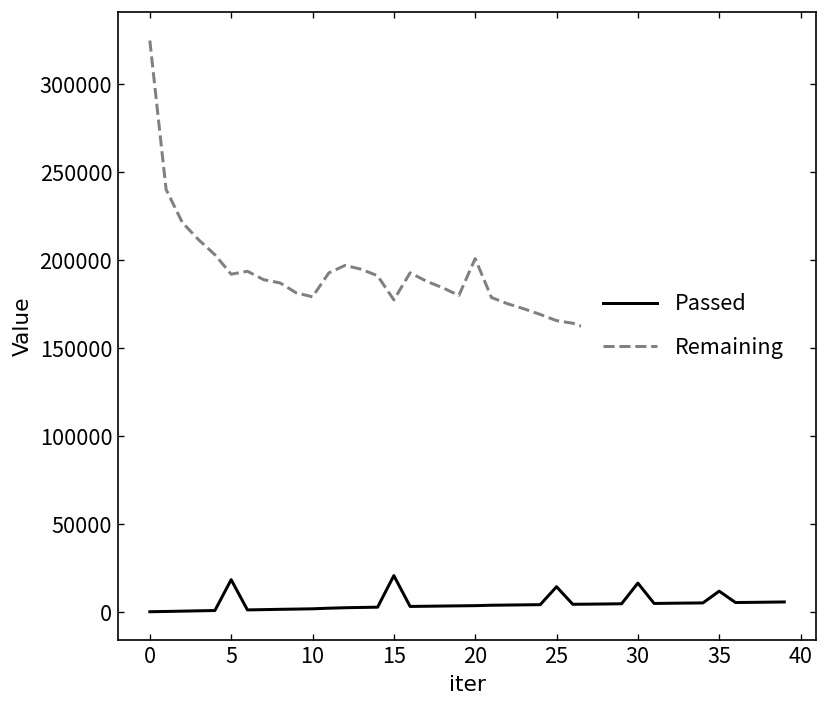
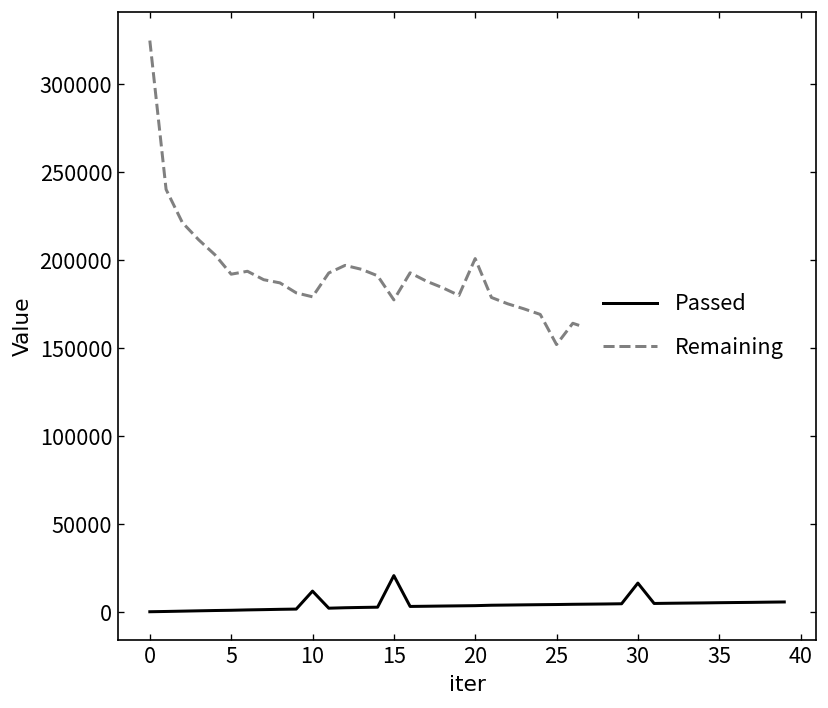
  {
    "Passed": {
      "0": 0,
-     "5": 19000,
-     "10": 2000,
+     "5": 1000,
+     "10": 12000,
      "15": 21000,
      "20": 4000,
-     "25": 15000,
+     "25": 4000,
      "30": 17000,
-     "35": 12000
+     "35": 5000
    },
    "Remaining": {
      "0": 325000,
      "5": 192000,
      "10": 179000,
      "15": 177000,
      "20": 201000,
-     "25": 166000
+     "25": 152000
    }
  }
